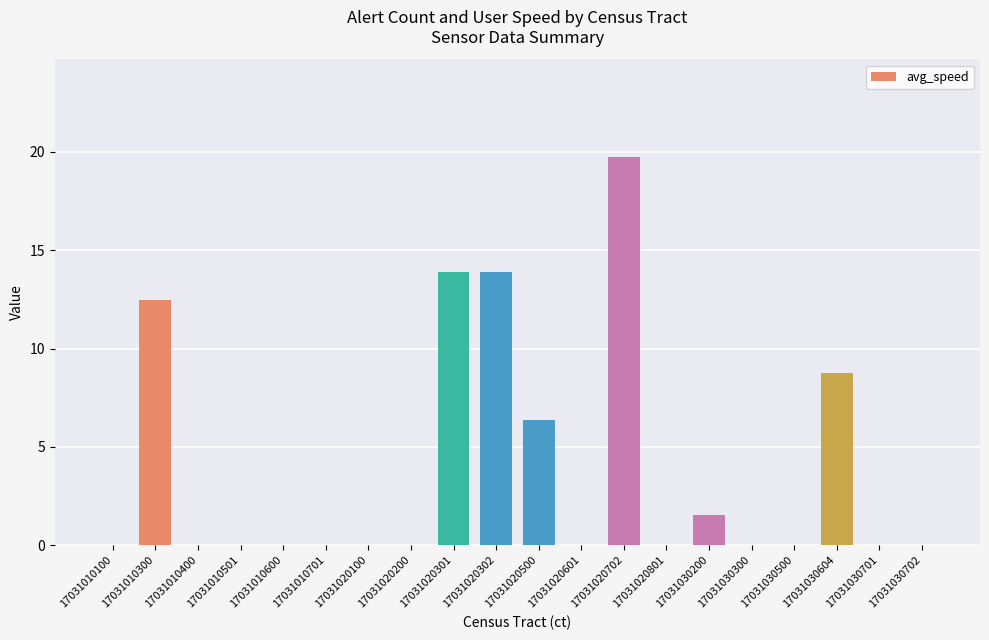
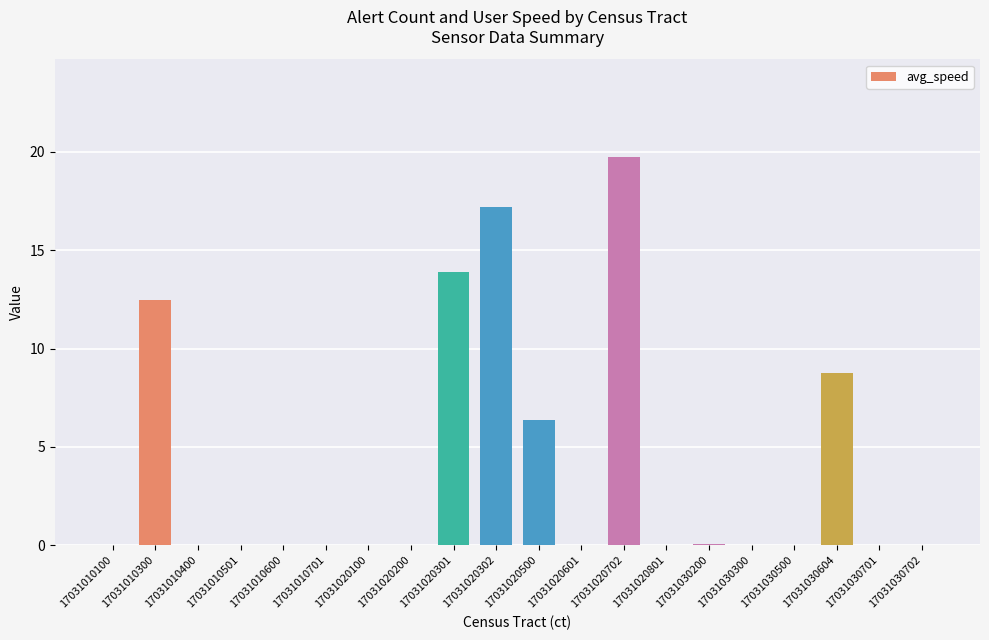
  {
    "17031010100": 0.0,
    "17031010300": 12.5,
    "17031010400": 0.0,
    "17031010501": 0.0,
    "17031010600": 0.0,
    "17031010701": 0.0,
    "17031020100": 0.0,
    "17031020200": 0.0,
    "17031020301": 13.9,
-   "17031020302": 13.9,
+   "17031020302": 17.2,
    "17031020500": 6.4,
    "17031020601": 0.0,
    "17031020702": 19.8,
    "17031020801": 0.0,
-   "17031030200": 1.6,
+   "17031030200": 0.1,
    "17031030300": 0.0,
    "17031030500": 0.0,
    "17031030604": 8.8,
    "17031030701": 0.0,
    "17031030702": 0.0
  }
